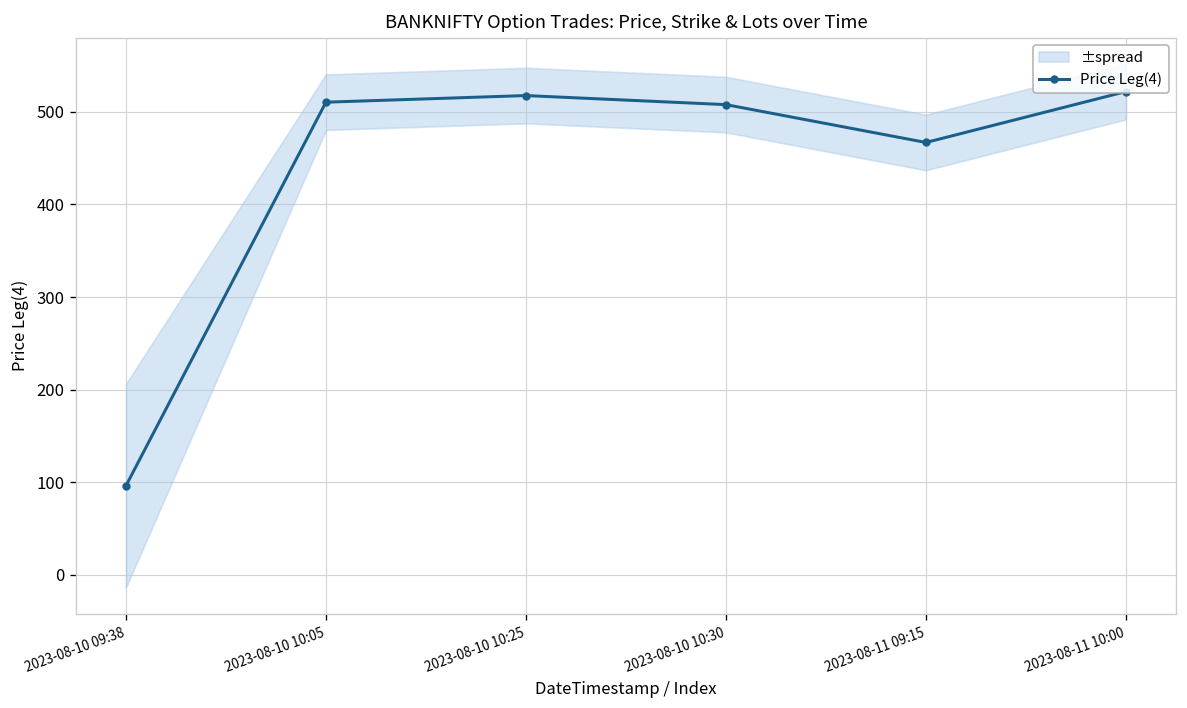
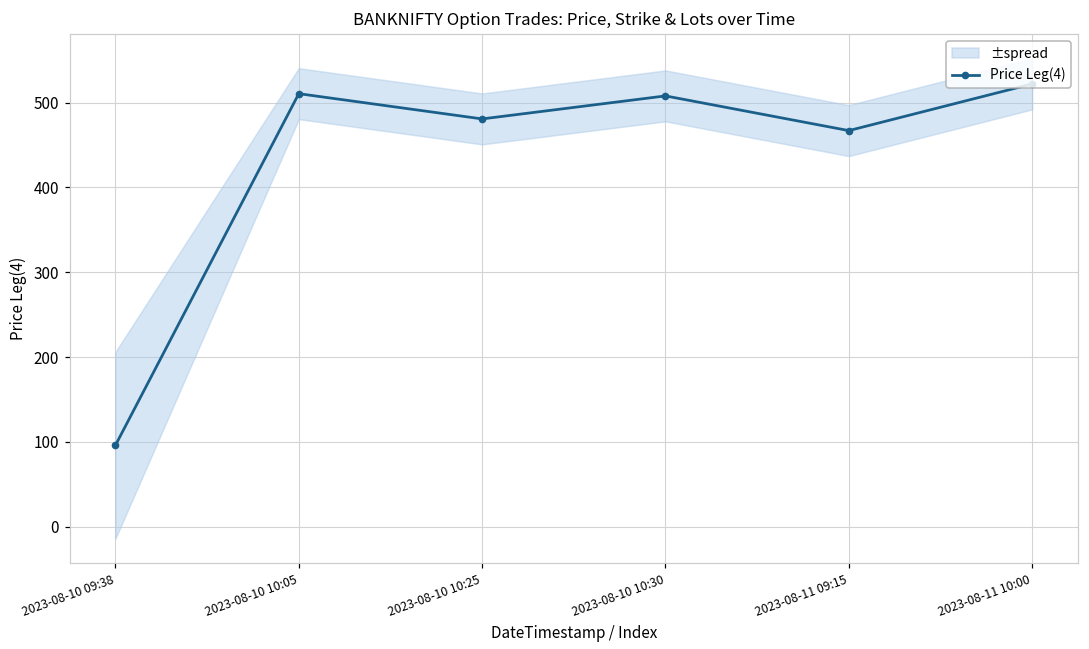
  {
    "Price Leg(4)": {
      "2023-08-10 09:38": 100,
      "2023-08-10 10:05": 510,
-     "2023-08-10 10:25": 520,
+     "2023-08-10 10:25": 480,
      "2023-08-10 10:30": 510,
      "2023-08-11 09:15": 470
    }
  }
